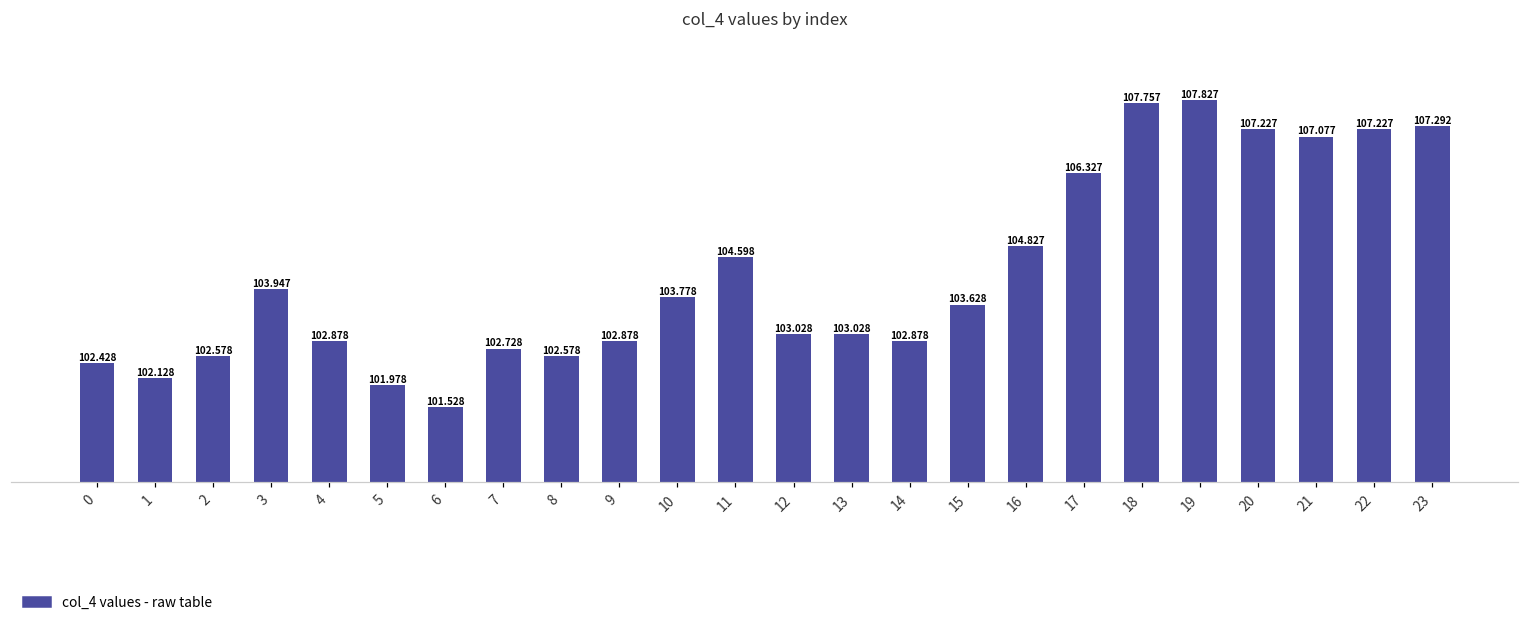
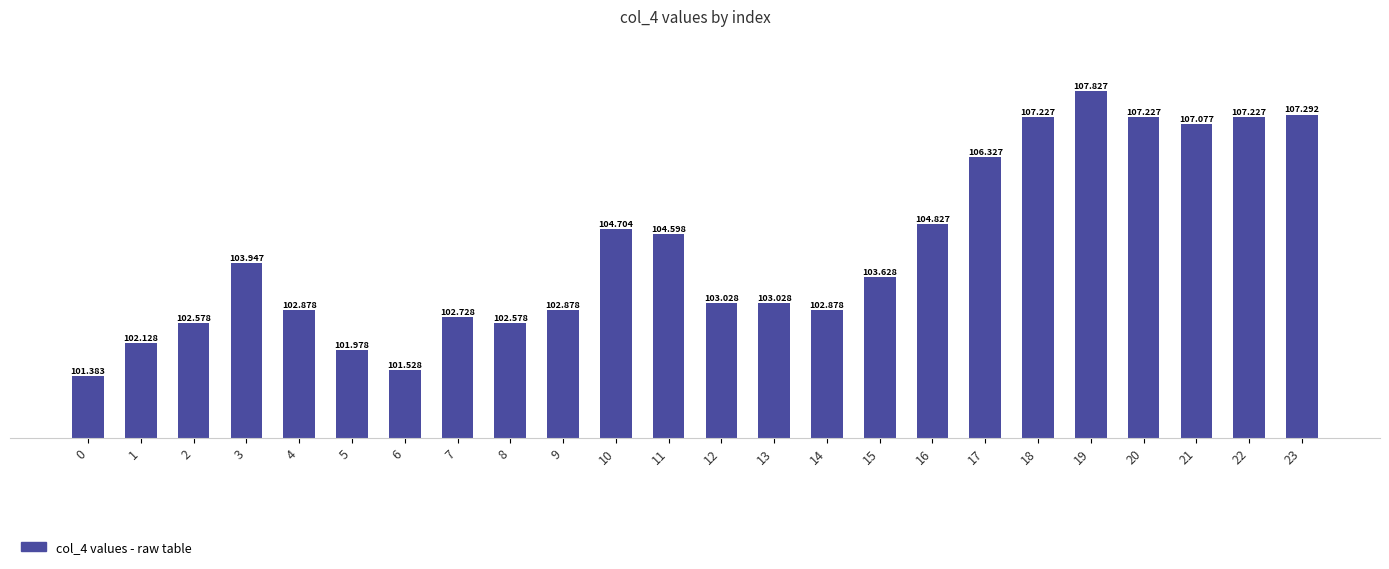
  {
-   "0": 102.428,
+   "0": 101.383,
    "1": 102.128,
    "2": 102.578,
    "3": 103.947,
    "4": 102.878,
    "5": 101.978,
    "6": 101.528,
    "7": 102.728,
    "8": 102.578,
    "9": 102.878,
-   "10": 103.778,
+   "10": 104.704,
    "11": 104.598,
    "12": 103.028,
    "13": 103.028,
    "14": 102.878,
    "15": 103.628,
    "16": 104.827,
    "17": 106.327,
-   "18": 107.757,
+   "18": 107.227,
    "19": 107.827,
    "20": 107.227,
    "21": 107.077,
    "22": 107.227,
    "23": 107.292
  }
